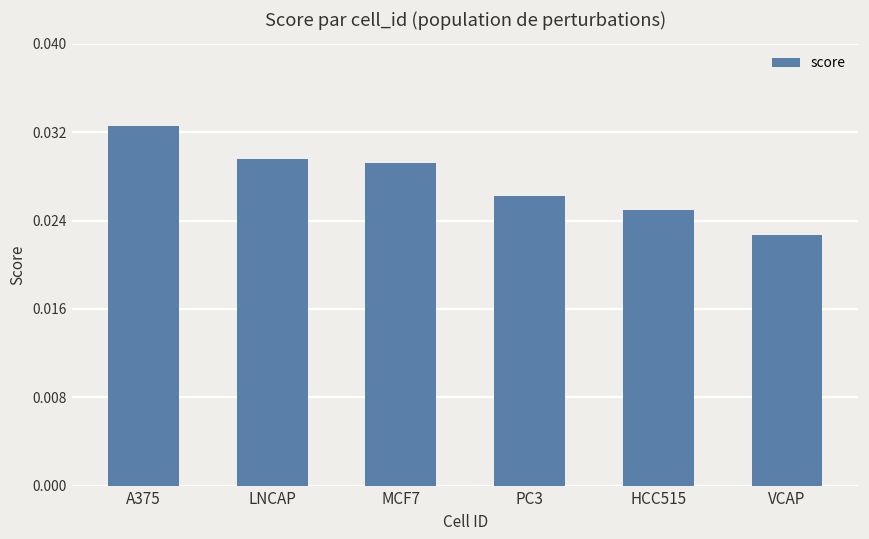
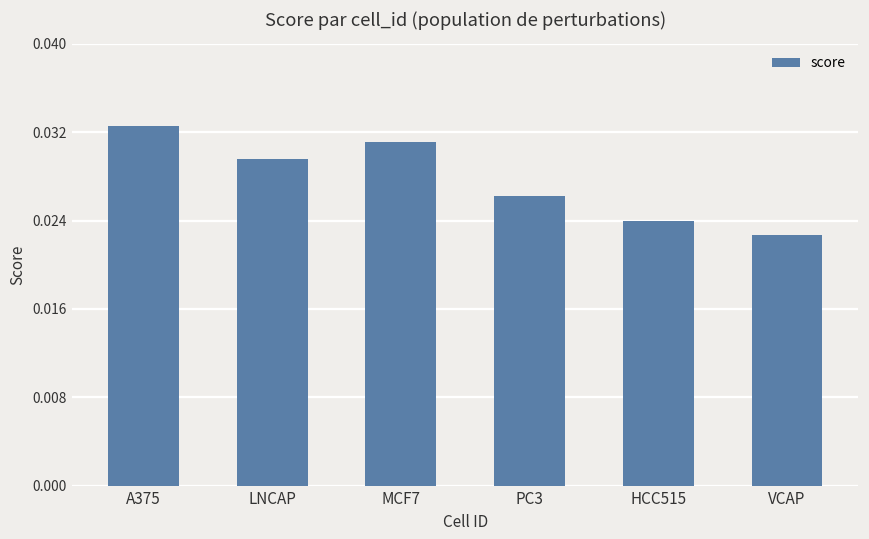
  {
    "A375": 0.0326,
    "LNCAP": 0.0296,
-   "MCF7": 0.0292,
+   "MCF7": 0.0311,
    "PC3": 0.0262,
-   "HCC515": 0.025,
+   "HCC515": 0.024,
    "VCAP": 0.0227
  }
